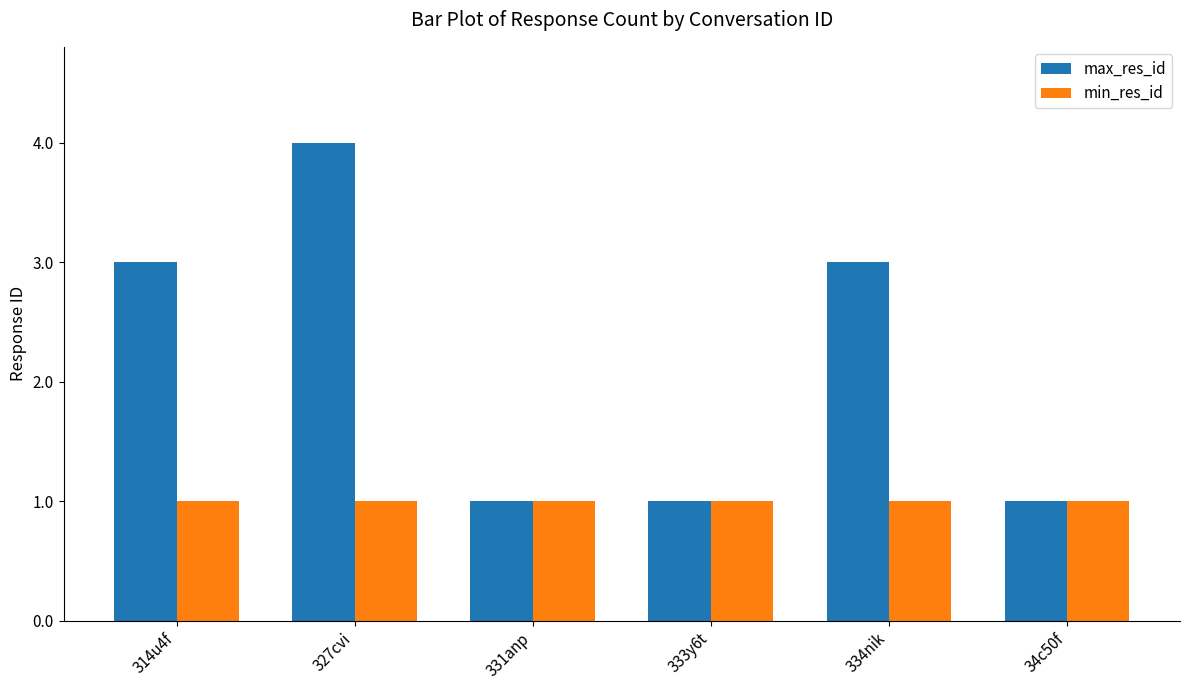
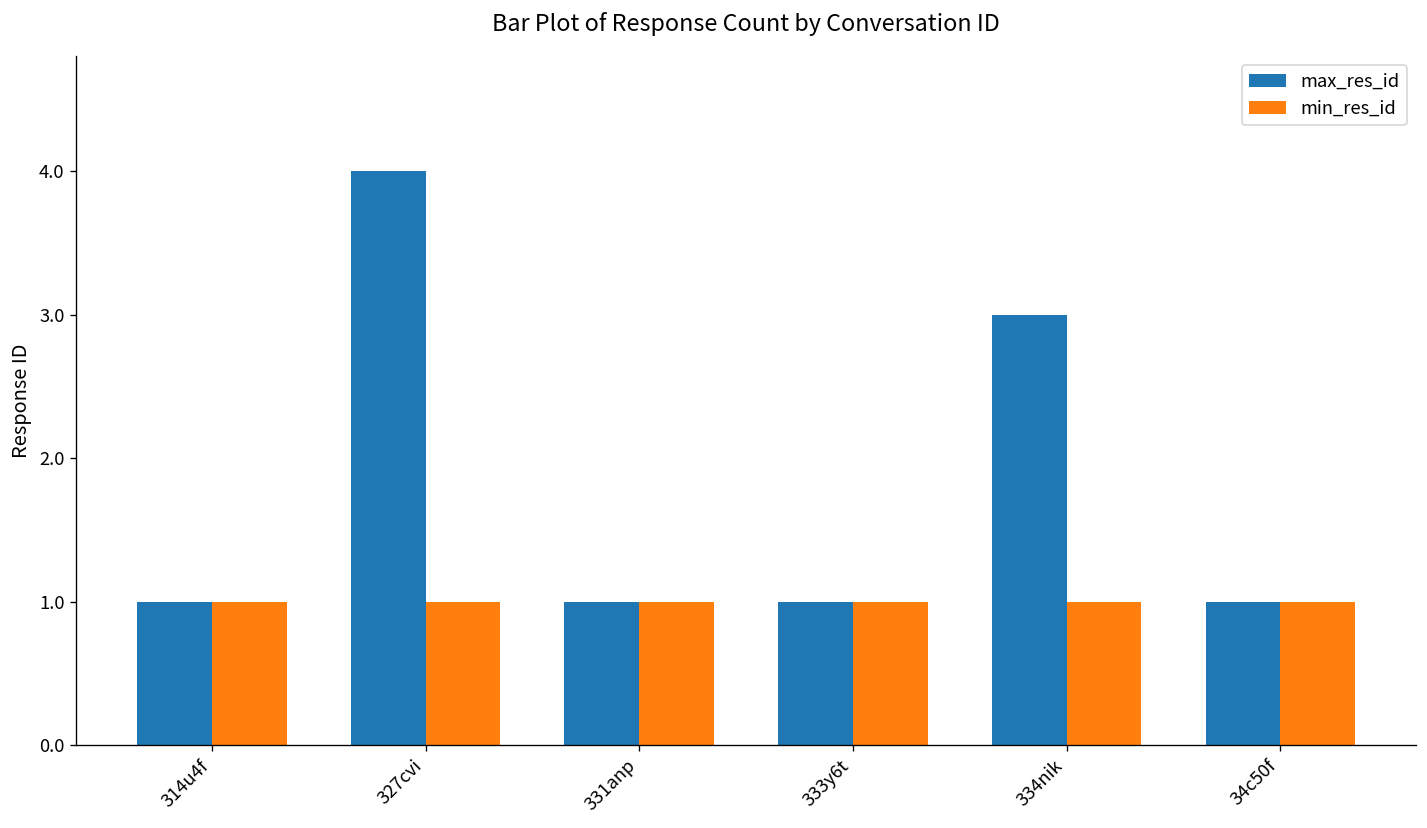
  {
    "max_res_id": {
-     "314u4f": 3,
+     "314u4f": 1,
      "327cvi": 4,
      "331anp": 1,
      "333y6t": 1,
      "334nik": 3,
      "34c50f": 1
    },
    "min_res_id": {
      "314u4f": 1,
      "327cvi": 1,
      "331anp": 1,
      "333y6t": 1,
      "334nik": 1,
      "34c50f": 1
    }
  }
